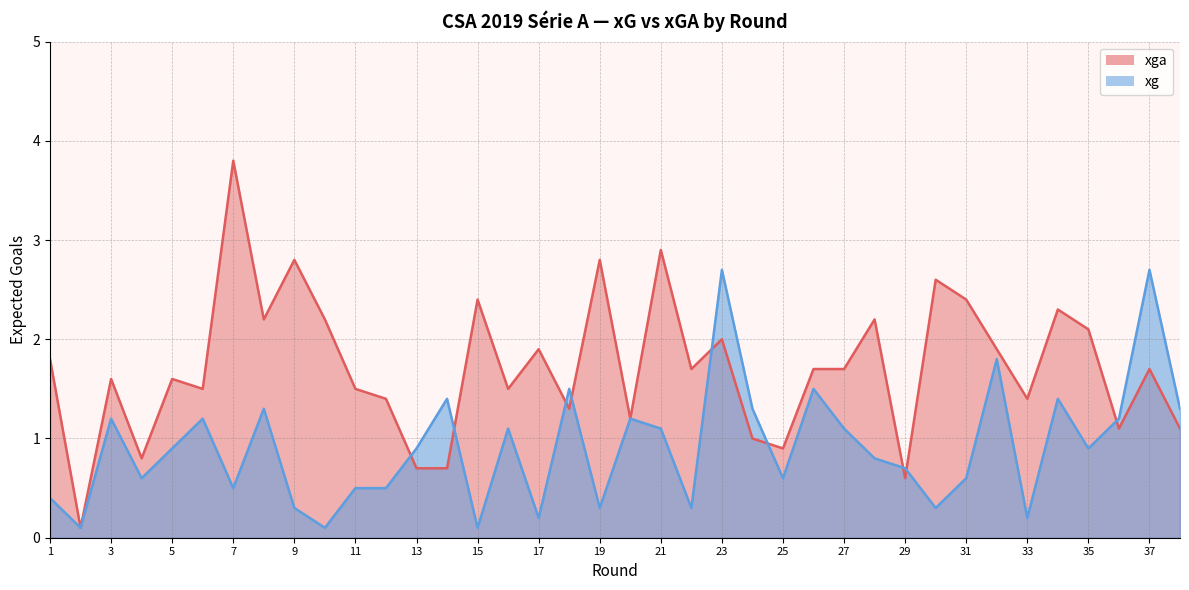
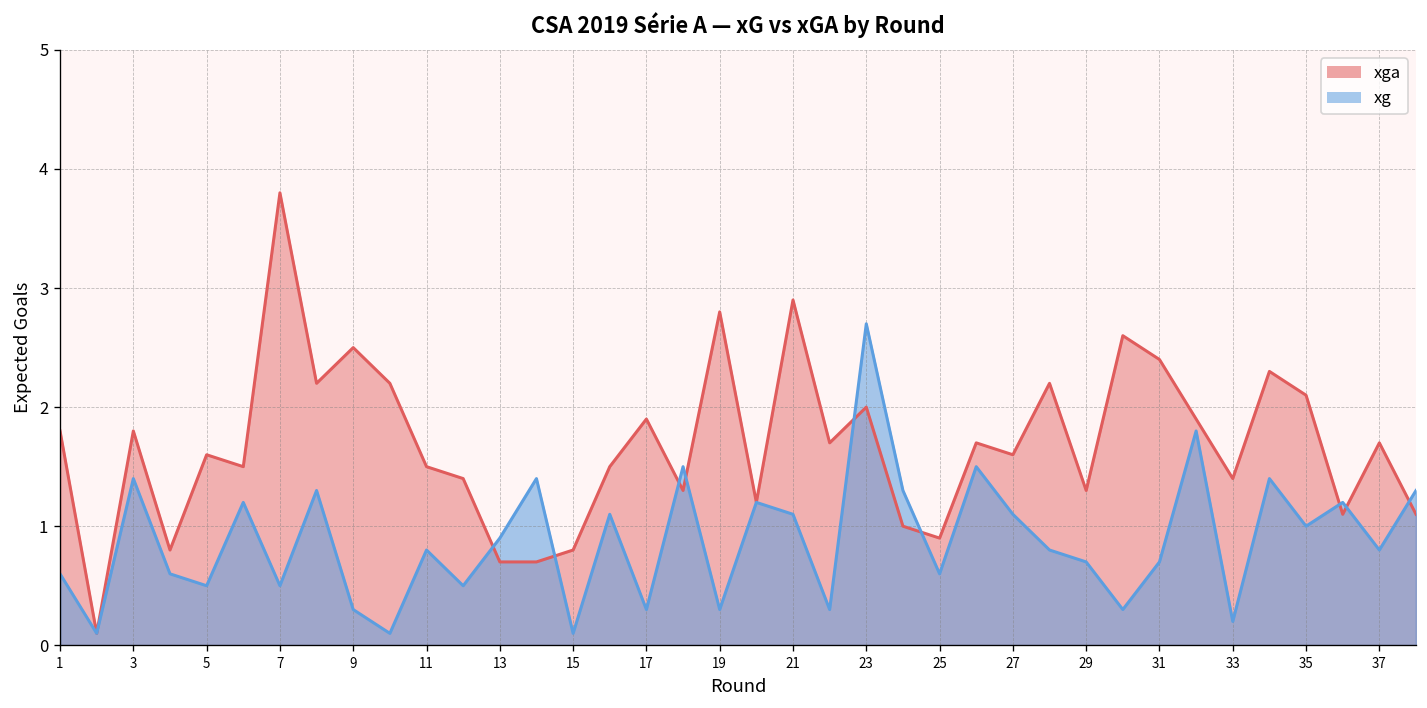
  {
    "xga": {
      "1": 1.8,
-     "3": 1.6,
+     "3": 1.8,
      "5": 1.6,
      "7": 3.8,
-     "9": 2.8,
+     "9": 2.5,
      "11": 1.5,
      "13": 0.7,
-     "15": 2.4,
+     "15": 0.8,
      "17": 1.9,
      "19": 2.8,
      "21": 2.9,
      "23": 2.0,
      "25": 0.9,
-     "27": 1.7,
-     "29": 0.6,
+     "27": 1.6,
+     "29": 1.3,
      "31": 2.4,
      "33": 1.4,
      "35": 2.1,
      "37": 1.7
    },
    "xg": {
-     "1": 0.4,
-     "3": 1.2,
-     "5": 0.9,
+     "1": 0.6,
+     "3": 1.4,
+     "5": 0.5,
      "7": 0.5,
      "9": 0.3,
-     "11": 0.5,
+     "11": 0.8,
      "13": 0.9,
      "15": 0.1,
-     "17": 0.2,
+     "17": 0.3,
      "19": 0.3,
      "21": 1.1,
      "23": 2.7,
      "25": 0.6,
      "27": 1.1,
      "29": 0.7,
-     "31": 0.6,
+     "31": 0.7,
      "33": 0.2,
-     "35": 0.9,
-     "37": 2.7
+     "35": 1.0,
+     "37": 0.8
    }
  }
